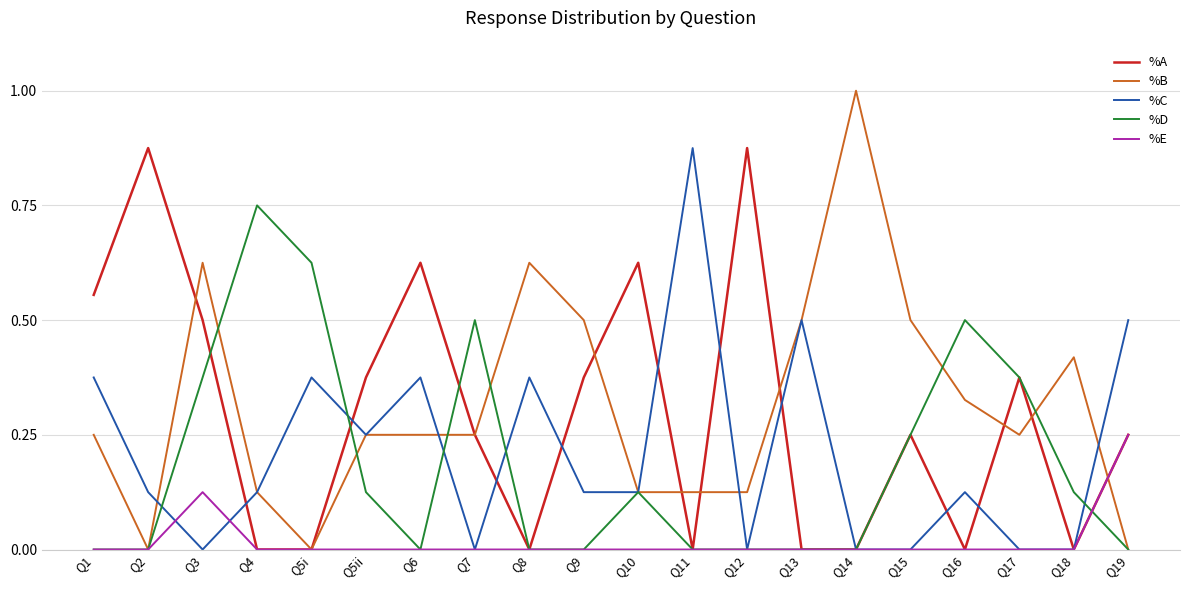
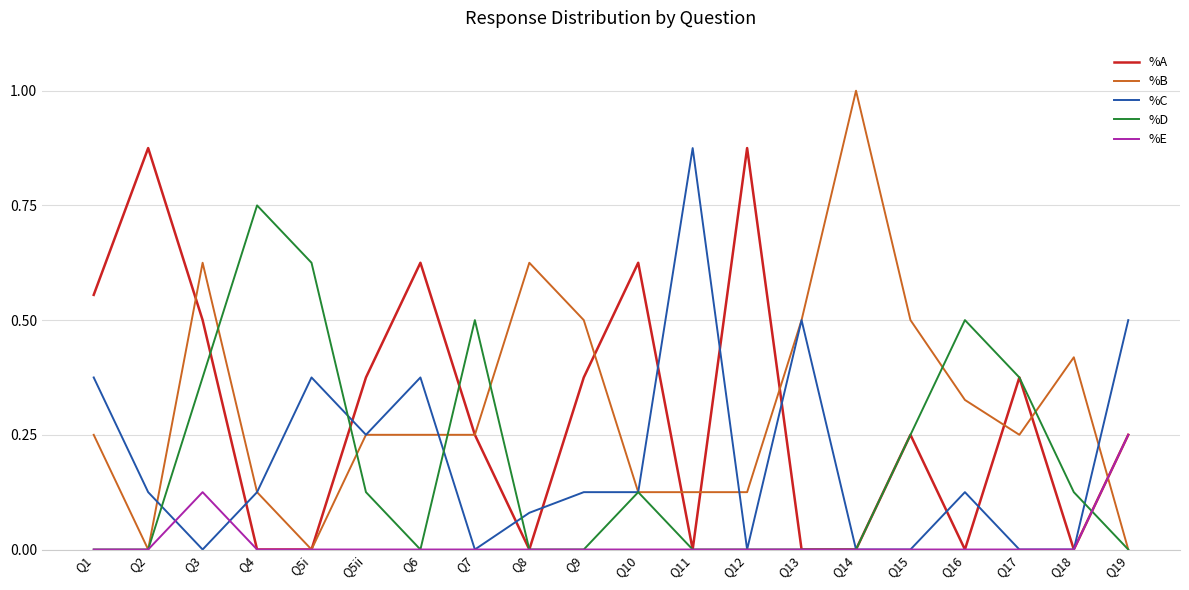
  {
    "%A": {
      "Q1": 0.56,
      "Q2": 0.88,
      "Q3": 0.50,
      "Q5ii": 0.38,
      "Q6": 0.63,
      "Q9": 0.38,
      "Q10": 0.63,
      "Q12": 0.88
    },
    "%B": {
      "Q1": 0.25,
      "Q3": 0.63,
      "Q6": 0.25,
      "Q8": 0.63,
      "Q9": 0.50,
      "Q11": 0.13,
      "Q12": 0.13,
      "Q14": 1.00,
      "Q15": 0.50,
      "Q16": 0.33,
      "Q17": 0.25,
      "Q18": 0.42
    },
    "%C": {
      "Q1": 0.38,
      "Q2": 0.13,
      "Q3": 0.00,
      "Q5i": 0.38,
      "Q6": 0.38,
-     "Q8": 0.38,
+     "Q8": 0.08,
      "Q9": 0.13,
      "Q11": 0.88,
      "Q16": 0.13,
      "Q19": 0.50
    },
    "%D": {
      "Q3": 0.38,
      "Q4": 0.75,
      "Q5i": 0.63,
      "Q5ii": 0.13,
      "Q7": 0.50,
      "Q16": 0.50,
      "Q18": 0.13
    },
    "%E": {
      "Q3": 0.13,
      "Q5ii": 0.00,
      "Q10": 0.00
    }
  }
